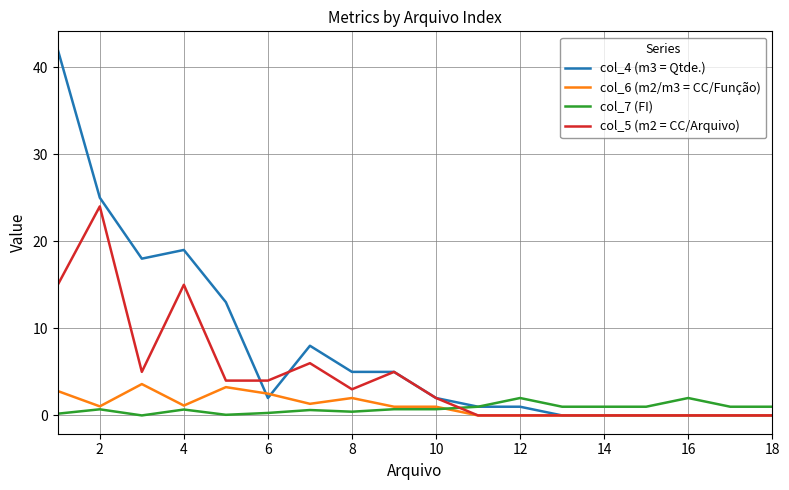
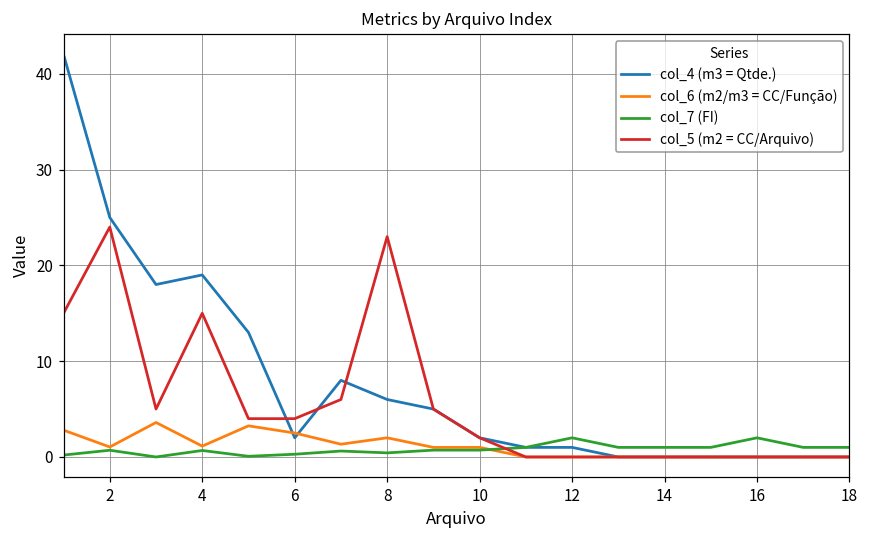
  {
    "col_4 (m3 = Qtde.)": {
      "2": 25,
      "4": 19,
      "6": 2,
-     "8": 5,
+     "8": 6,
      "12": 1
    },
    "col_6 (m2/m3 = CC/Função)": {
      "2": 1,
      "4": 1,
      "6": 3,
      "8": 2
    },
    "col_7 (FI)": {
      "2": 1,
      "4": 1,
      "6": 0,
      "8": 0,
      "12": 2,
      "14": 1,
      "16": 2,
      "18": 1
    },
    "col_5 (m2 = CC/Arquivo)": {
      "2": 24,
      "4": 15,
      "6": 4,
-     "8": 3
+     "8": 23
    }
  }
